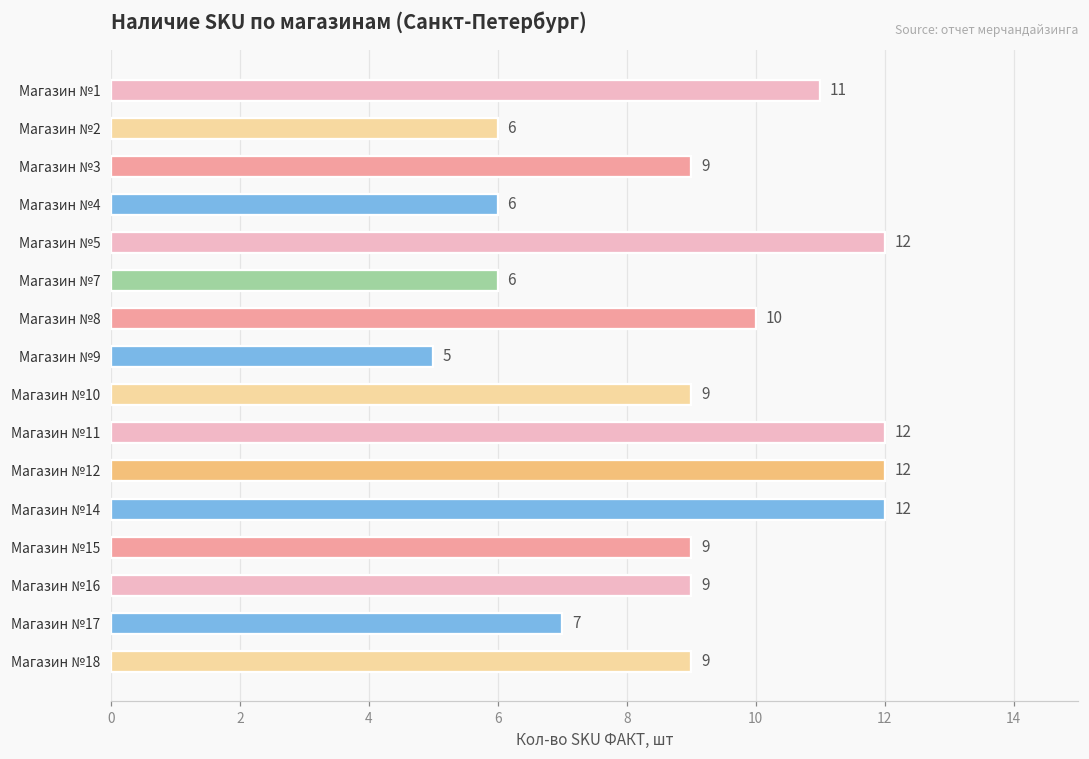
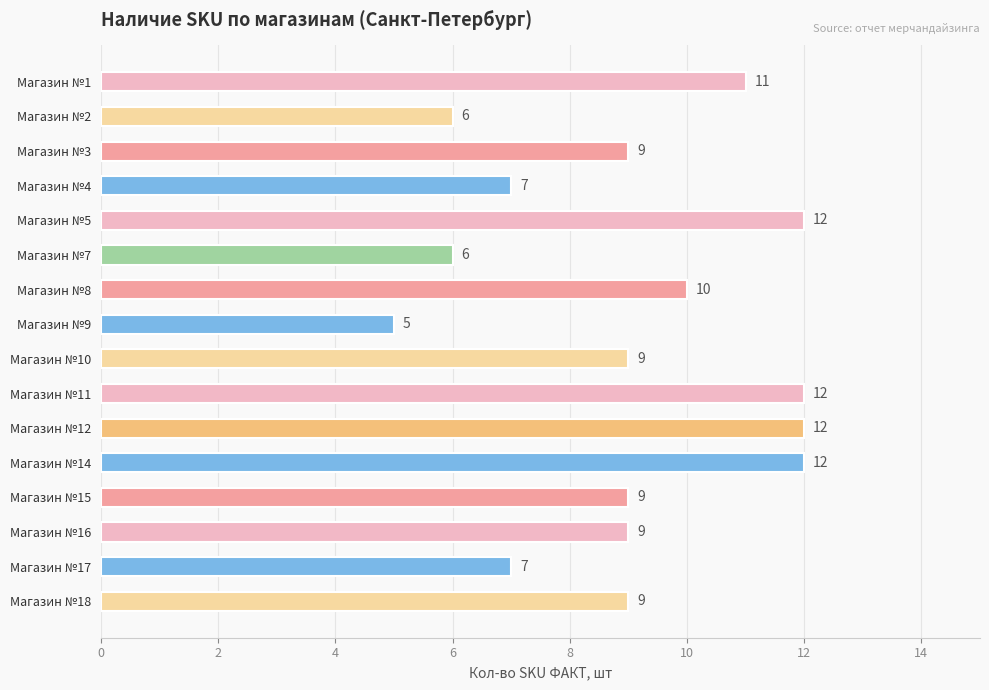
  {
    "Магазин №1": 11,
    "Магазин №2": 6,
    "Магазин №3": 9,
-   "Магазин №4": 6,
+   "Магазин №4": 7,
    "Магазин №5": 12,
    "Магазин №7": 6,
    "Магазин №8": 10,
    "Магазин №9": 5,
    "Магазин №10": 9,
    "Магазин №11": 12,
    "Магазин №12": 12,
    "Магазин №14": 12,
    "Магазин №15": 9,
    "Магазин №16": 9,
    "Магазин №17": 7,
    "Магазин №18": 9
  }
